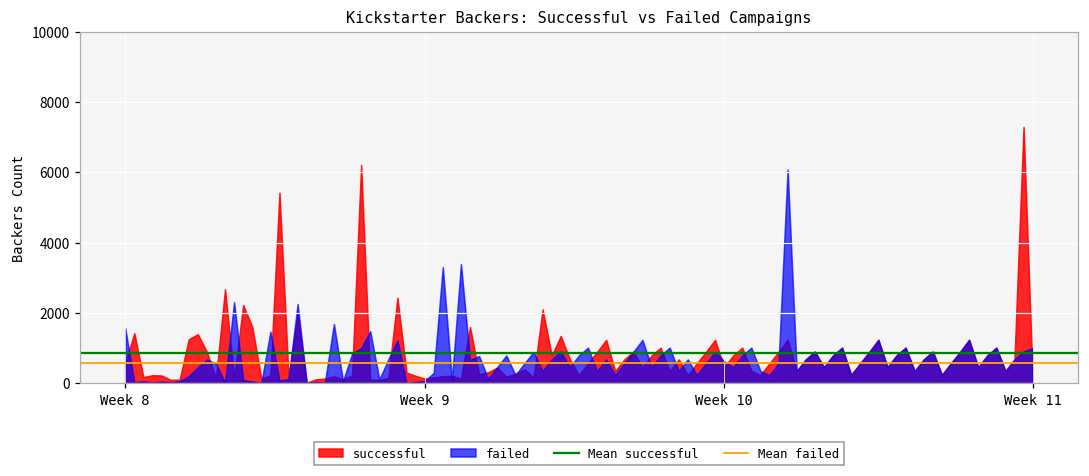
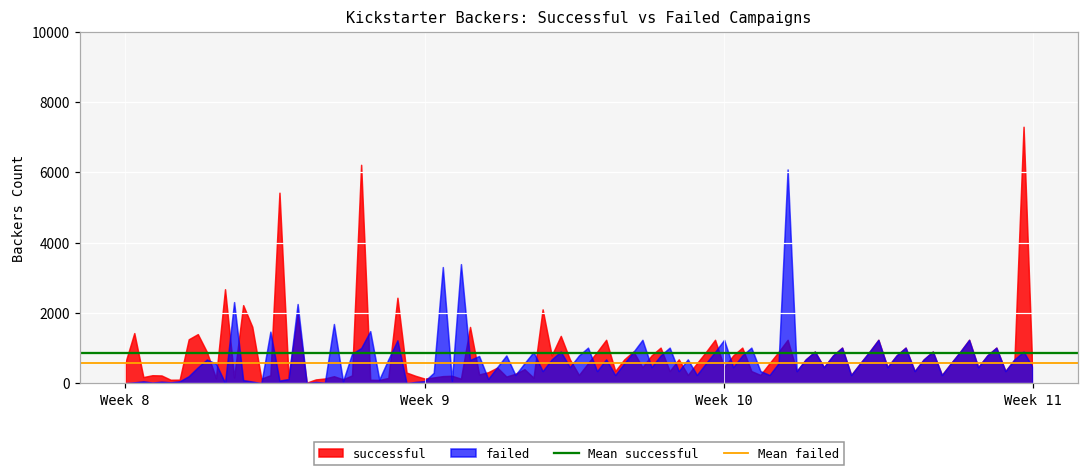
  {
    "successful": {
      "Week 8": 600,
      "Week 10": 500,
      "Week 11": 100
    },
    "failed": {
-     "Week 8": 1600,
-     "Week 10": 600,
-     "Week 11": 1000
+     "Week 8": 0,
+     "Week 10": 1200,
+     "Week 11": 500
    }
  }
